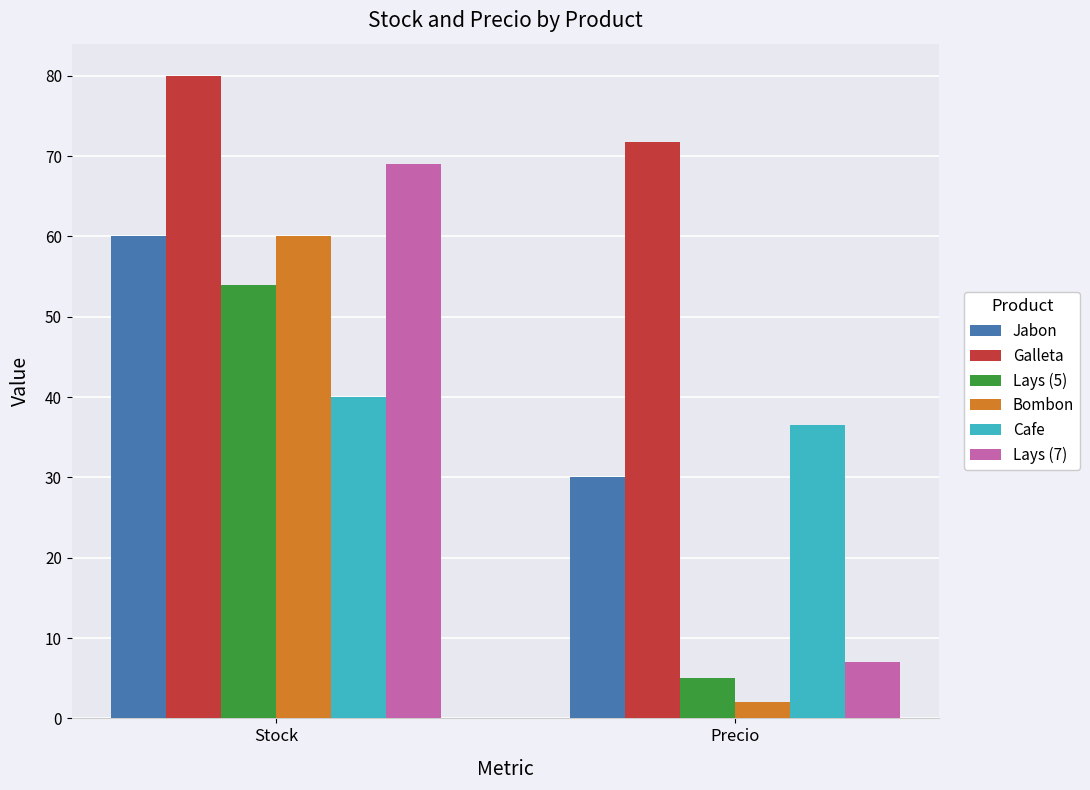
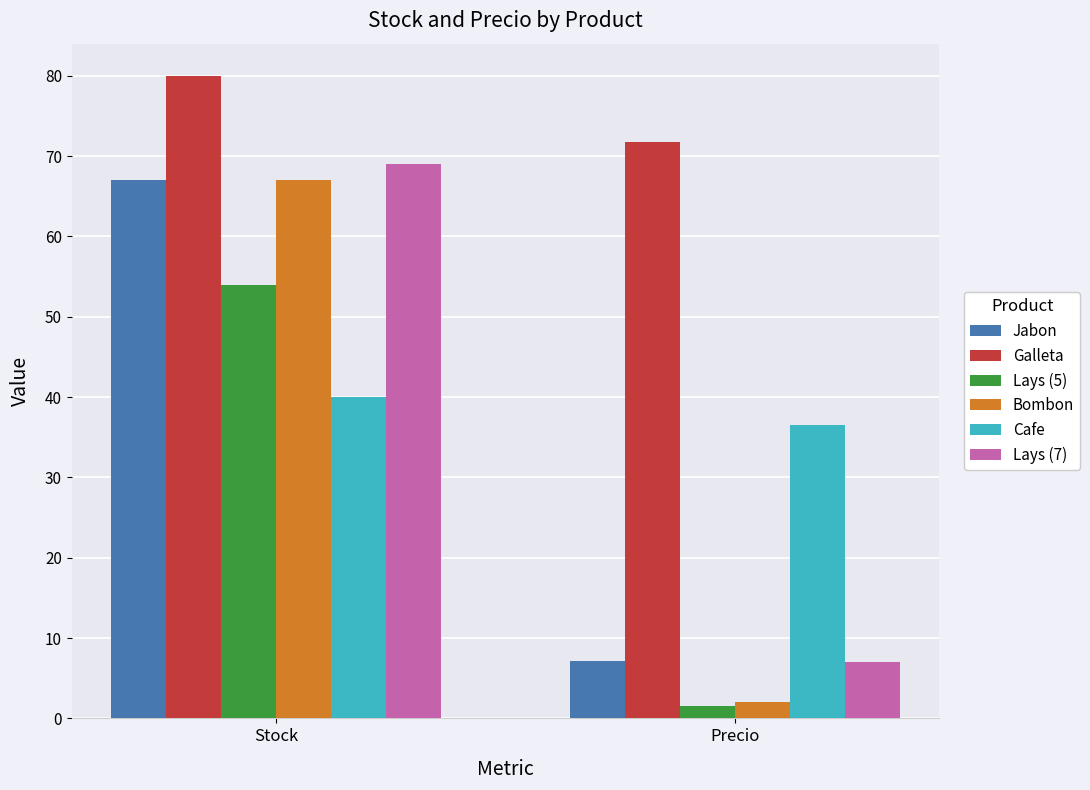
  {
    "Jabon": {
-     "Stock": 60,
-     "Precio": 30
+     "Stock": 67,
+     "Precio": 7
    },
    "Galleta": {
      "Stock": 80,
      "Precio": 72
    },
    "Lays (5)": {
      "Stock": 54,
-     "Precio": 5
+     "Precio": 2
    },
    "Bombon": {
-     "Stock": 60,
+     "Stock": 67,
      "Precio": 2
    },
    "Cafe": {
      "Stock": 40,
      "Precio": 37
    },
    "Lays (7)": {
      "Stock": 69,
      "Precio": 7
    }
  }
